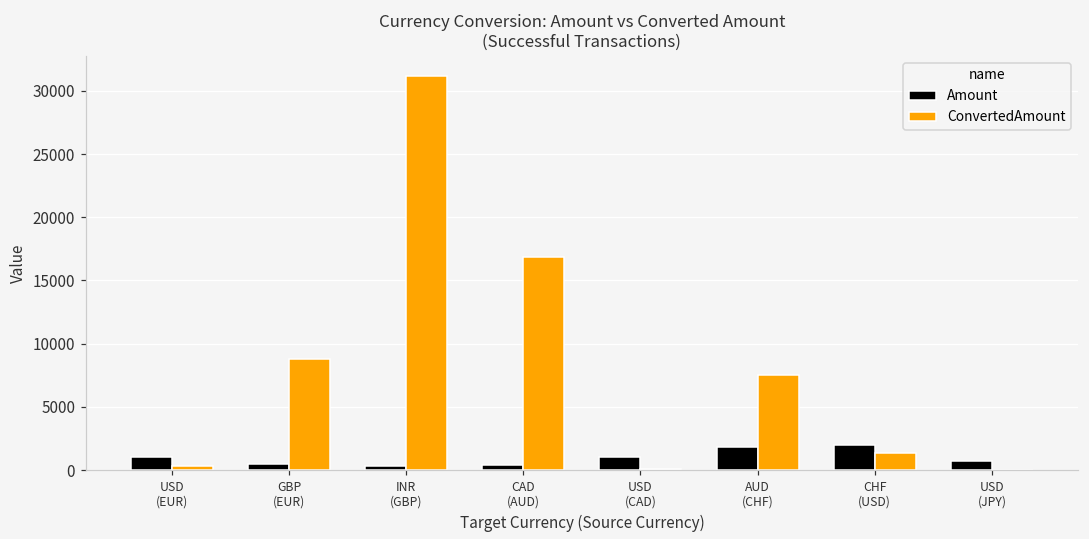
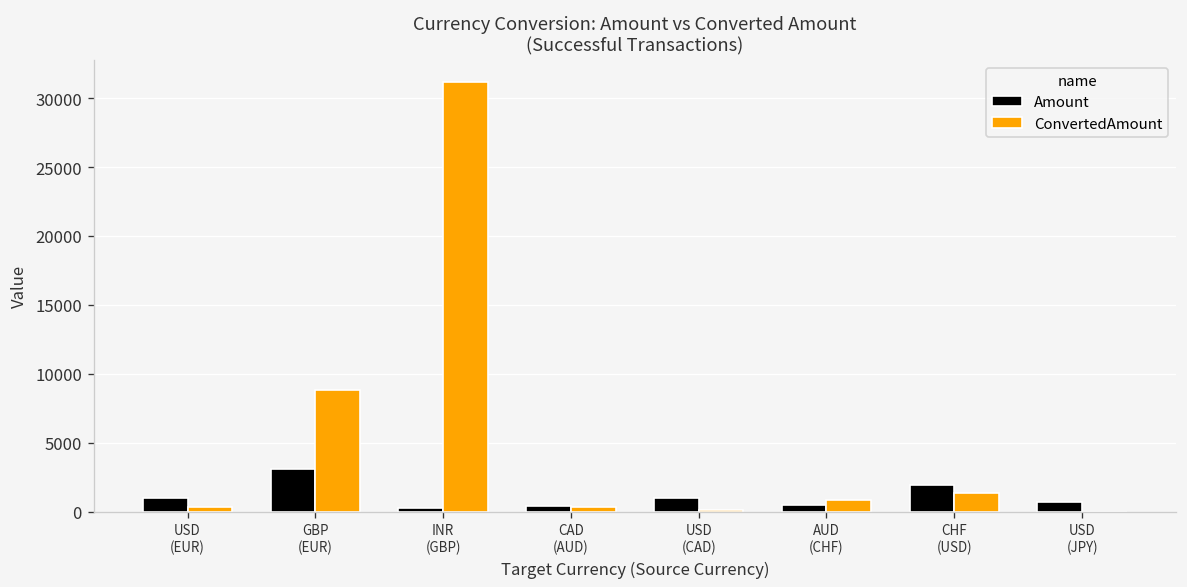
  {
    "Amount": {
      "USD (EUR)": 1000,
-     "GBP (EUR)": 500,
+     "GBP (EUR)": 3100,
      "INR (GBP)": 300,
      "CAD (AUD)": 400,
      "USD (CAD)": 1000,
-     "AUD (CHF)": 1800,
+     "AUD (CHF)": 500,
      "CHF (USD)": 2000,
      "USD (JPY)": 700
    },
    "ConvertedAmount": {
      "USD (EUR)": 400,
      "GBP (EUR)": 8800,
      "INR (GBP)": 31200,
-     "CAD (AUD)": 16800,
-     "AUD (CHF)": 7500,
+     "CAD (AUD)": 400,
+     "AUD (CHF)": 800,
      "CHF (USD)": 1300
    }
  }
